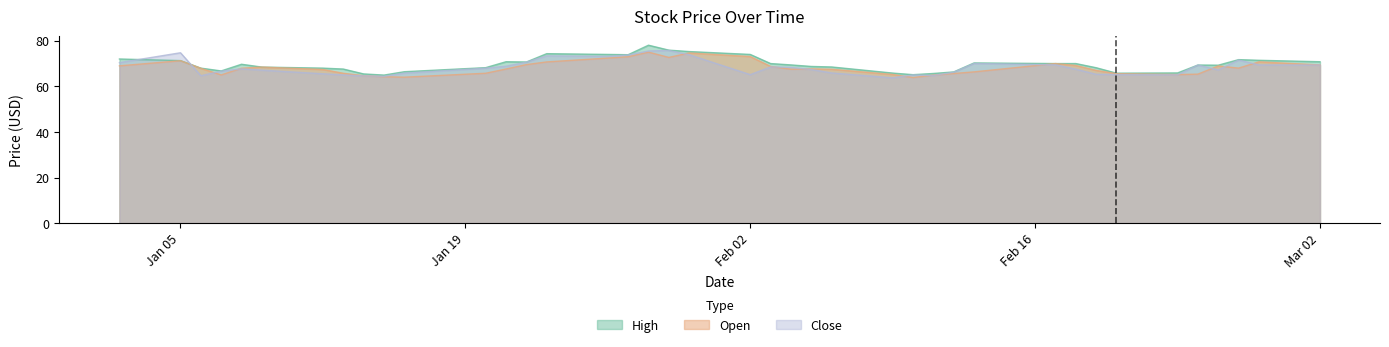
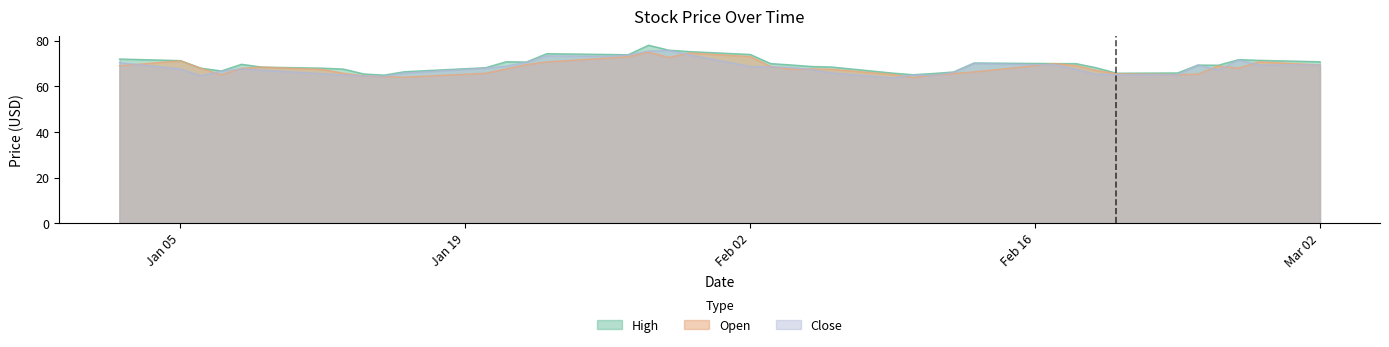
  {
    "High": {
      "Mar 02": 71
    },
    "Close": {
-     "Jan 05": 75,
-     "Feb 02": 65
+     "Jan 05": 68,
+     "Feb 02": 69
    }
  }
